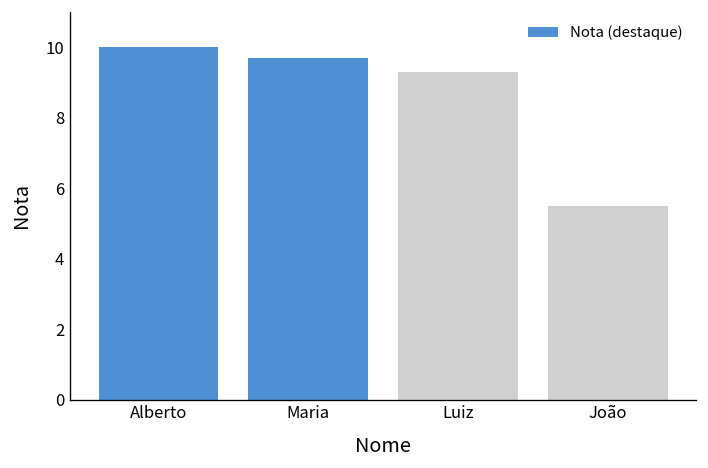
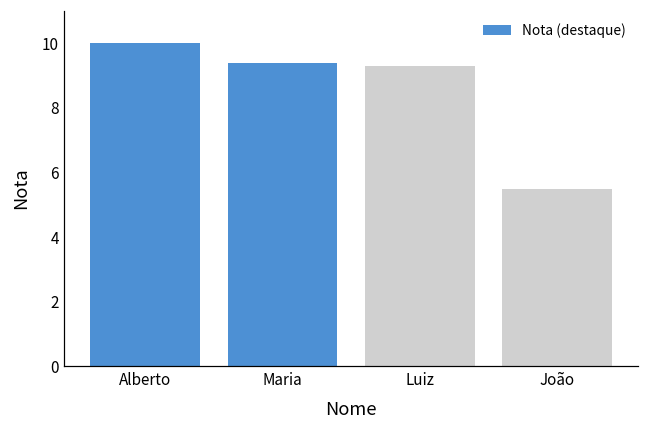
  {
    "Alberto": 10.0,
-   "Maria": 9.7,
+   "Maria": 9.4,
    "Luiz": 9.3,
    "João": 5.5
  }
